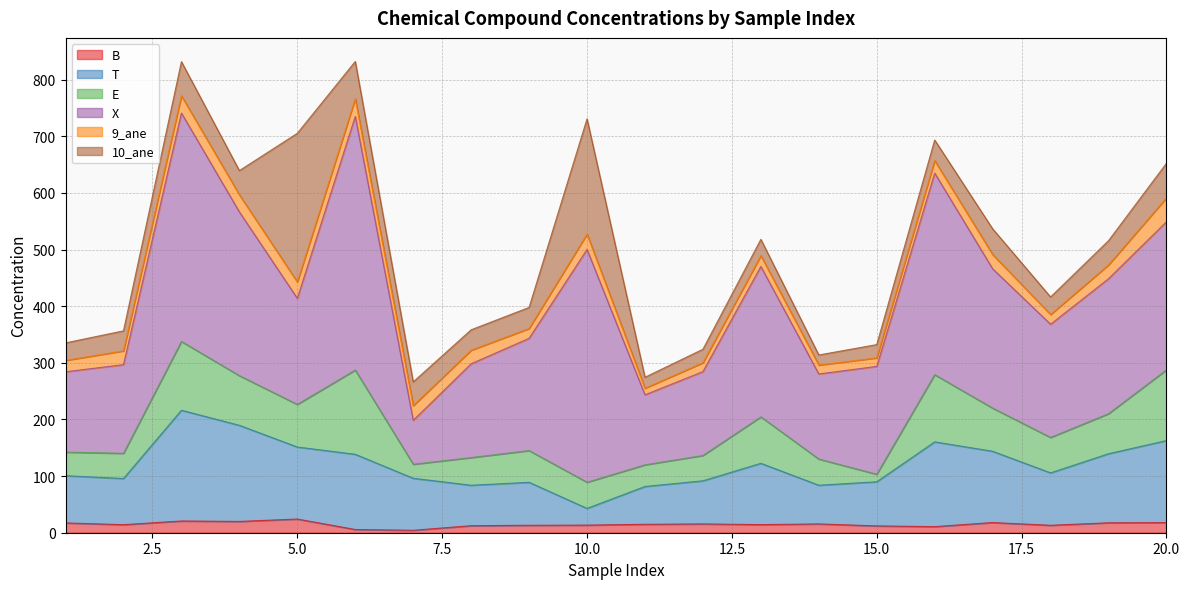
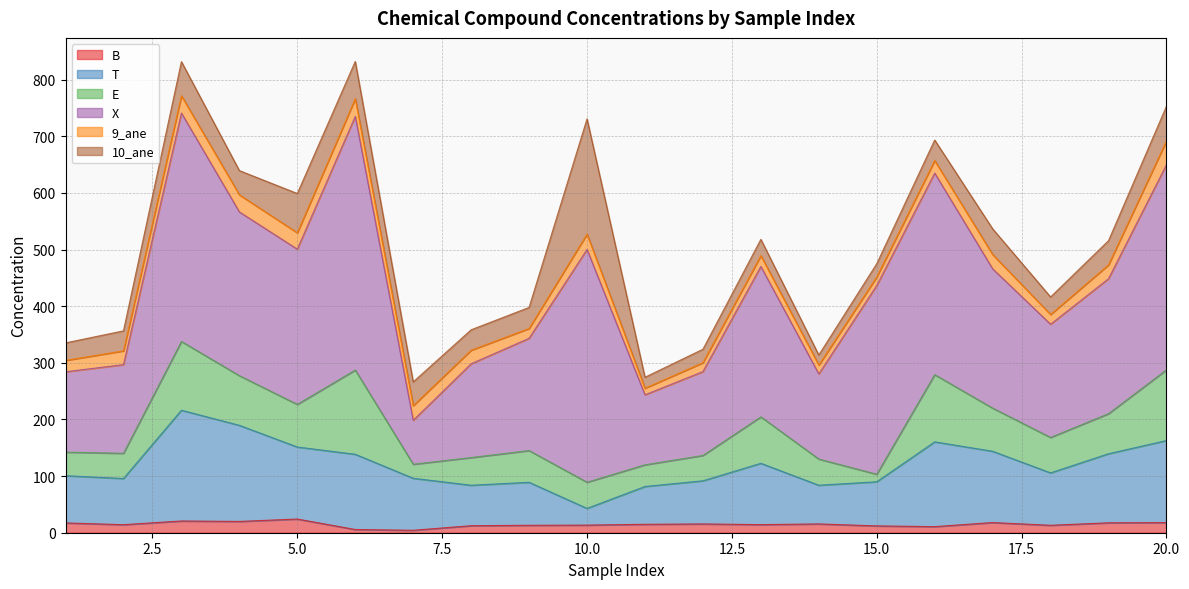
  {
    "B": {
      "5.0": 20,
      "10.0": 10,
      "15.0": 10,
      "20.0": 20
    },
    "T": {
      "5.0": 130,
      "10.0": 30,
      "15.0": 80,
      "20.0": 140
    },
    "E": {
      "5.0": 80,
      "10.0": 50,
      "15.0": 10,
      "20.0": 120
    },
    "X": {
-     "5.0": 190,
+     "5.0": 270,
      "10.0": 410,
-     "15.0": 190,
-     "20.0": 260
+     "15.0": 330,
+     "20.0": 360
    },
    "9_ane": {
      "5.0": 30,
      "10.0": 30,
      "15.0": 20,
      "20.0": 40
    },
    "10_ane": {
-     "5.0": 260,
+     "5.0": 70,
      "10.0": 200,
      "15.0": 20,
      "20.0": 60
    }
  }
